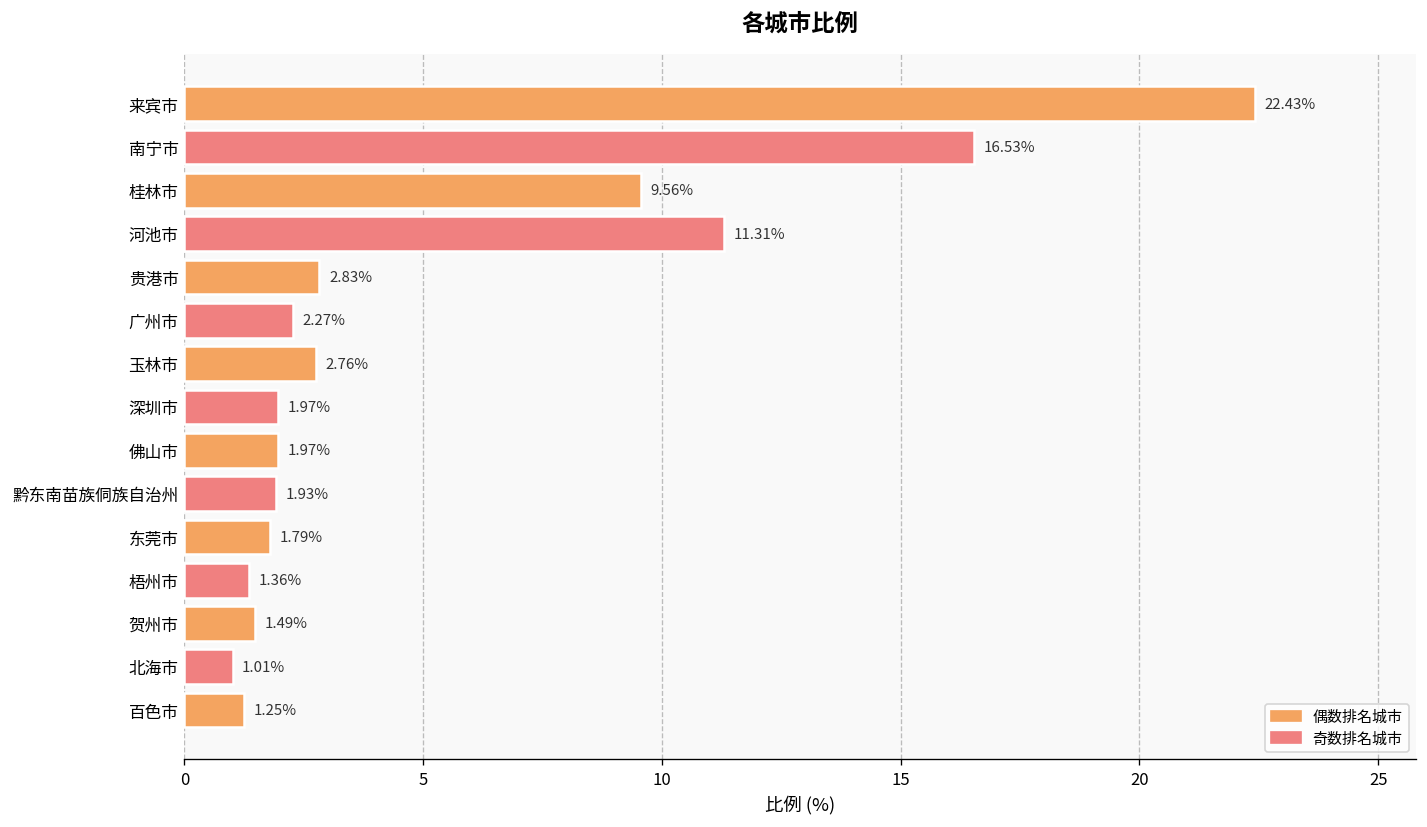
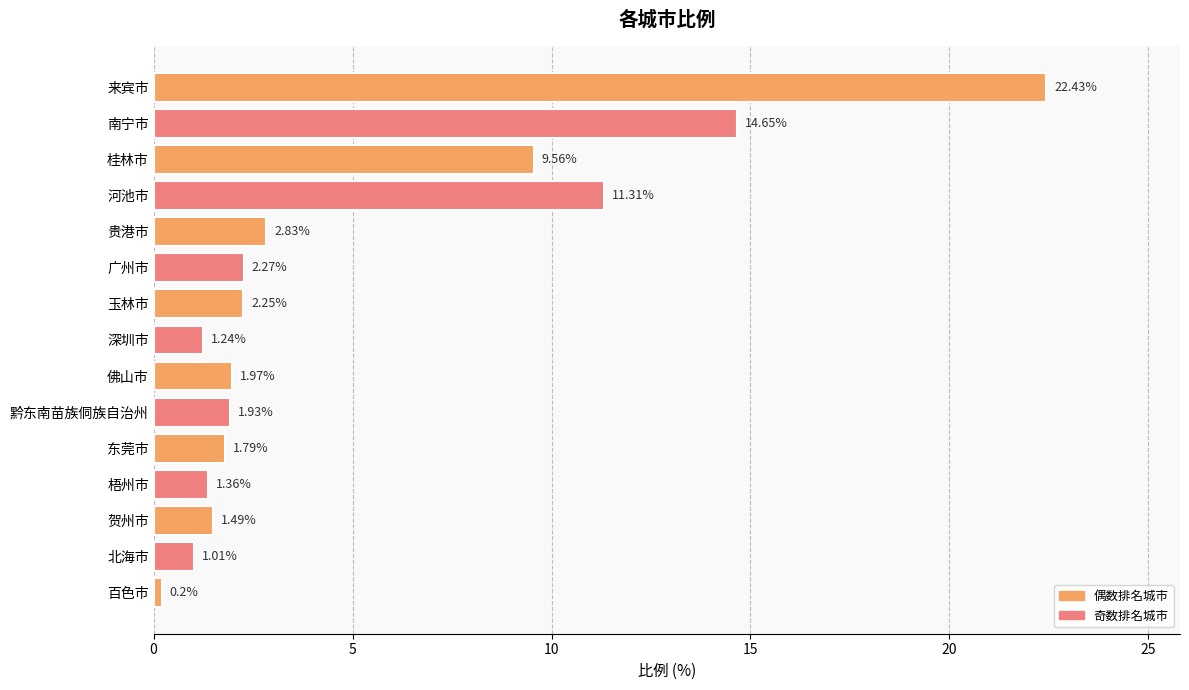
  {
    "来宾市": "22.43%",
-   "南宁市": "16.53%",
+   "南宁市": "14.65%",
    "桂林市": "9.56%",
    "河池市": "11.31%",
    "贵港市": "2.83%",
    "广州市": "2.27%",
-   "玉林市": "2.76%",
-   "深圳市": "1.97%",
+   "玉林市": "2.25%",
+   "深圳市": "1.24%",
    "佛山市": "1.97%",
    "黔东南苗族侗族自治州": "1.93%",
    "东莞市": "1.79%",
    "梧州市": "1.36%",
    "贺州市": "1.49%",
    "北海市": "1.01%",
-   "百色市": "1.25%"
+   "百色市": "0.2%"
  }
